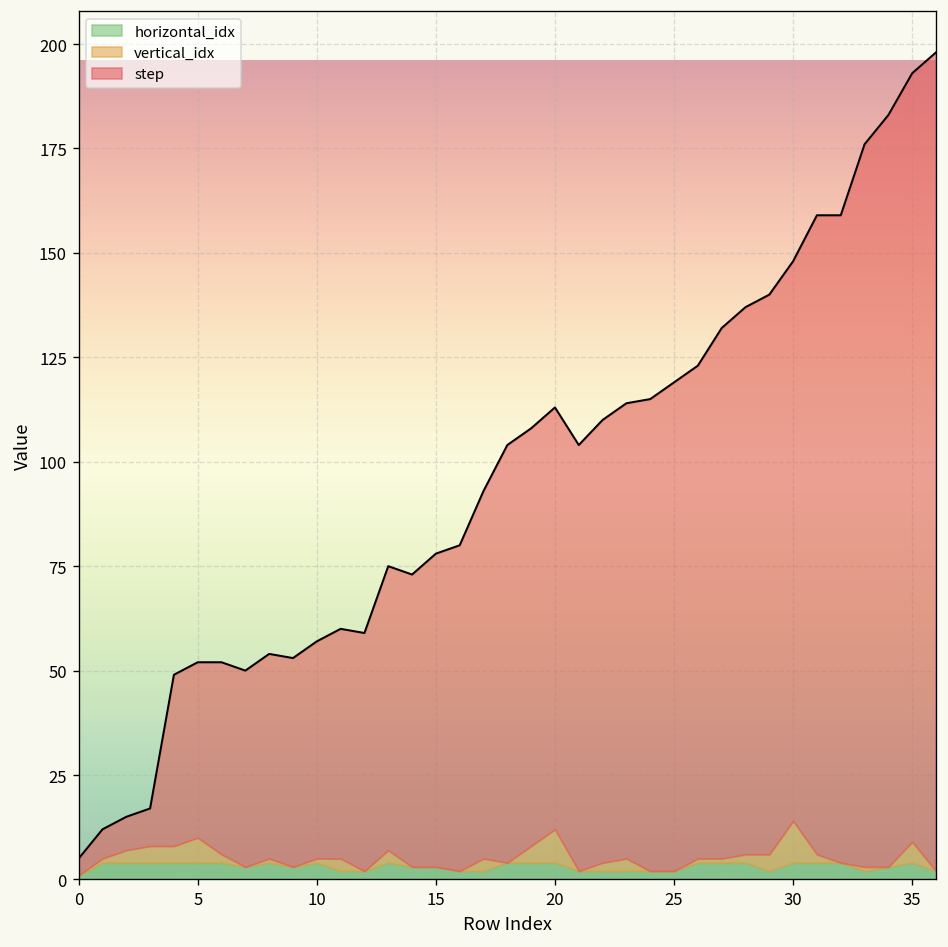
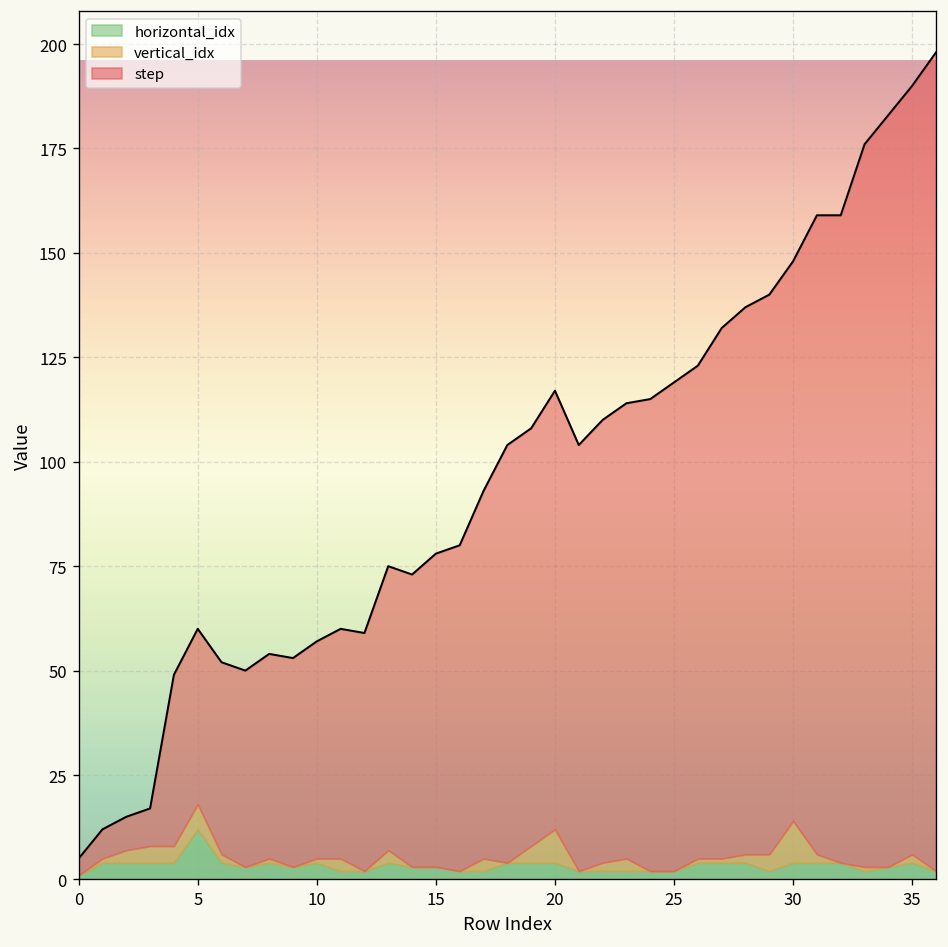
  {
    "horizontal_idx": {
-     "5": 4,
+     "5": 12,
      "10": 4,
      "20": 4,
      "30": 4,
      "35": 4
    },
    "vertical_idx": {
-     "35": 5
+     "35": 2
    },
    "step": {
      "0": 4,
      "5": 42,
      "10": 52,
      "15": 75,
-     "20": 101,
+     "20": 105,
      "25": 117,
      "30": 134,
      "35": 184
    }
  }
